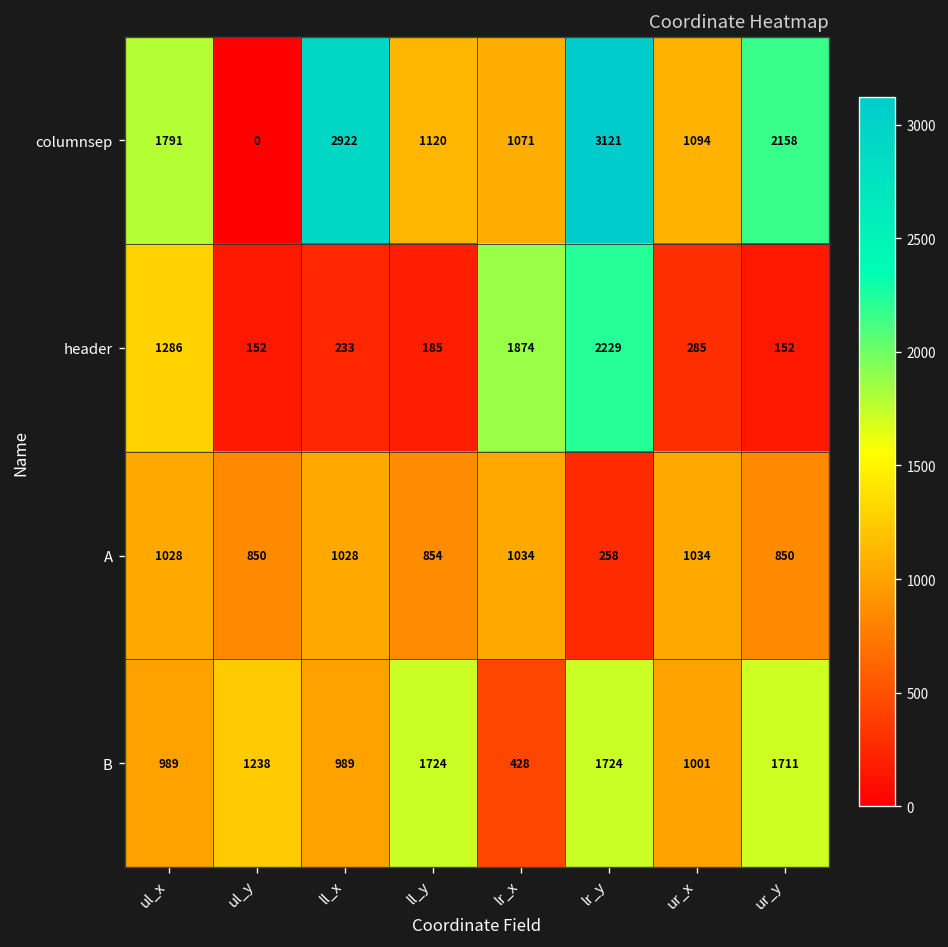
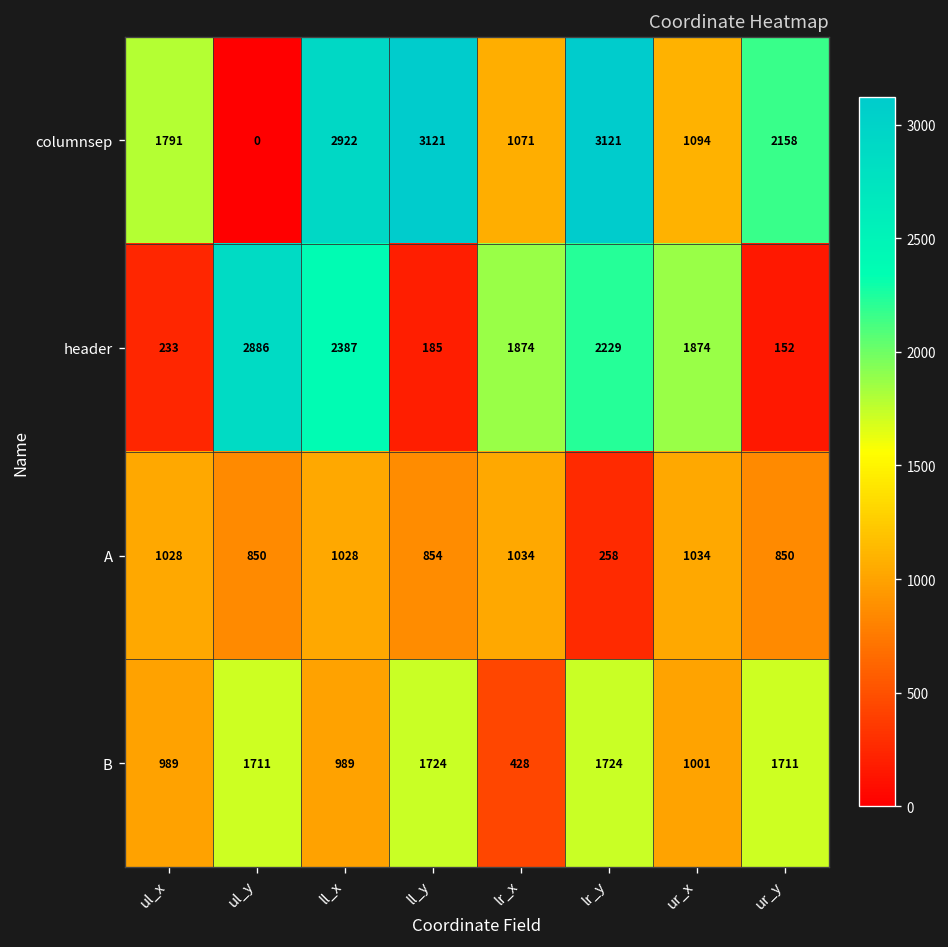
  {
    "columnsep": {
      "ul_x": 1791,
      "ul_y": 0,
      "ll_x": 2922,
-     "ll_y": 1120,
+     "ll_y": 3121,
      "lr_x": 1071,
      "lr_y": 3121,
      "ur_x": 1094,
      "ur_y": 2158
    },
    "header": {
-     "ul_x": 1286,
-     "ul_y": 152,
-     "ll_x": 233,
+     "ul_x": 233,
+     "ul_y": 2886,
+     "ll_x": 2387,
      "ll_y": 185,
      "lr_x": 1874,
      "lr_y": 2229,
-     "ur_x": 285,
+     "ur_x": 1874,
      "ur_y": 152
    },
    "A": {
      "ul_x": 1028,
      "ul_y": 850,
      "ll_x": 1028,
      "ll_y": 854,
      "lr_x": 1034,
      "lr_y": 258,
      "ur_x": 1034,
      "ur_y": 850
    },
    "B": {
      "ul_x": 989,
-     "ul_y": 1238,
+     "ul_y": 1711,
      "ll_x": 989,
      "ll_y": 1724,
      "lr_x": 428,
      "lr_y": 1724,
      "ur_x": 1001,
      "ur_y": 1711
    }
  }
